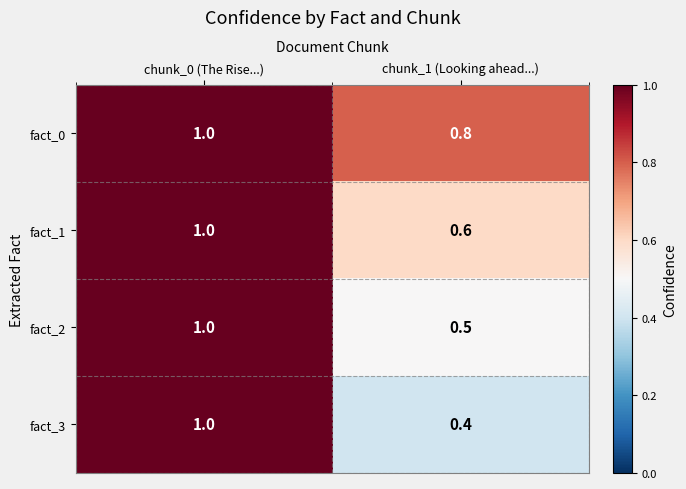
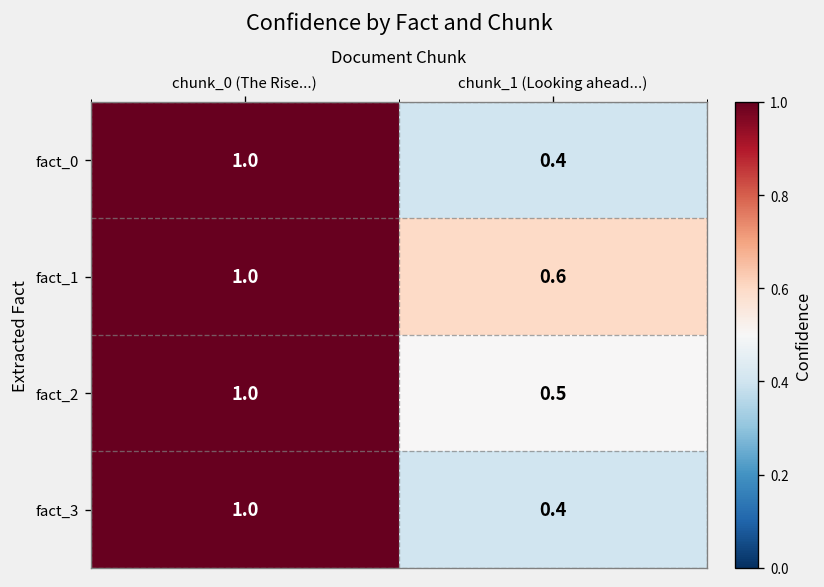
  {
    "fact_0": {
      "chunk_0 (The Rise...)": 1.0,
-     "chunk_1 (Looking ahead...)": 0.8
+     "chunk_1 (Looking ahead...)": 0.4
    },
    "fact_1": {
      "chunk_0 (The Rise...)": 1.0,
      "chunk_1 (Looking ahead...)": 0.6
    },
    "fact_2": {
      "chunk_0 (The Rise...)": 1.0,
      "chunk_1 (Looking ahead...)": 0.5
    },
    "fact_3": {
      "chunk_0 (The Rise...)": 1.0,
      "chunk_1 (Looking ahead...)": 0.4
    }
  }
